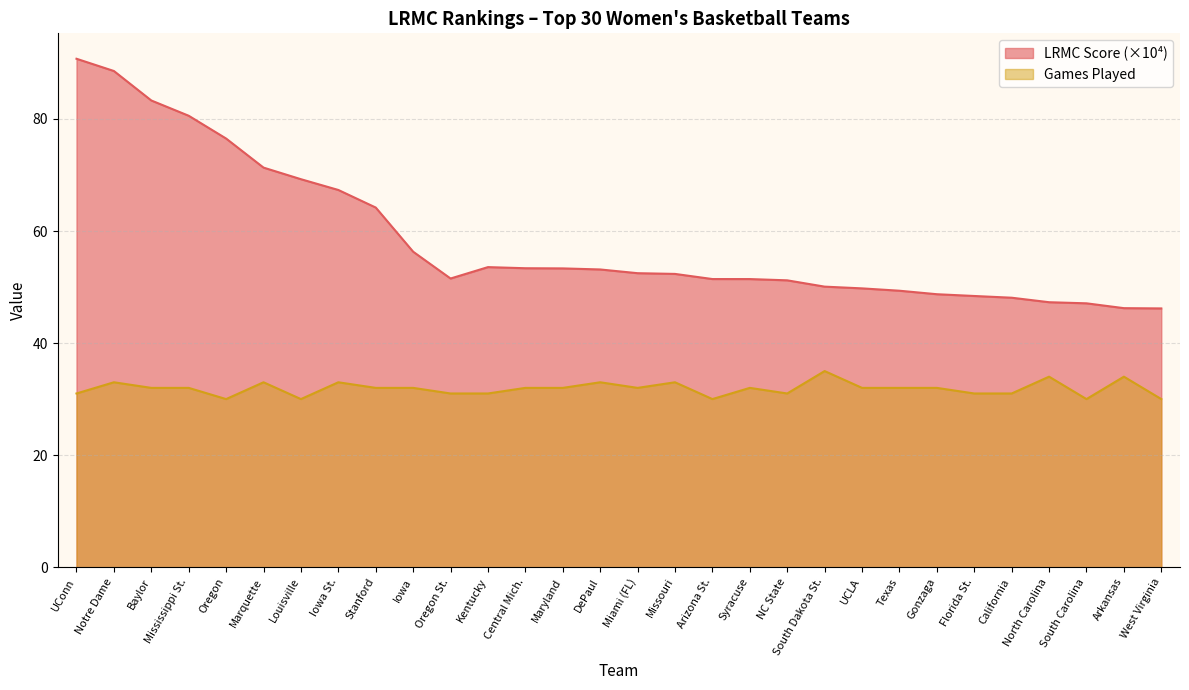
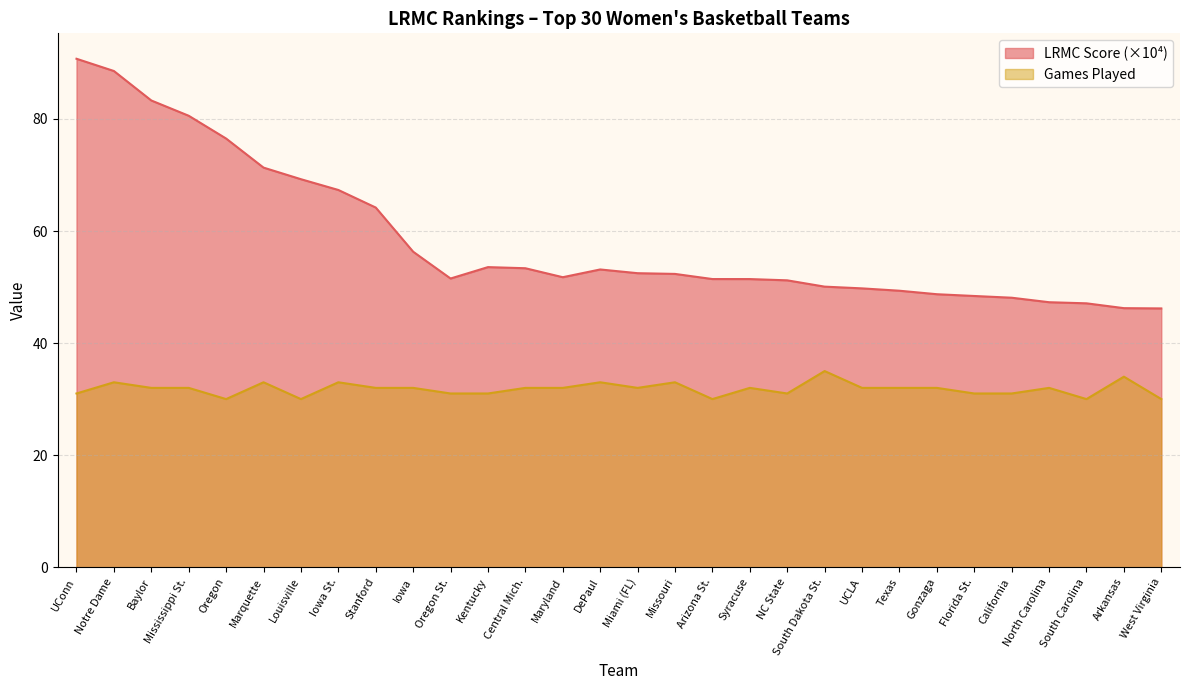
  {
    "LRMC Score (×10⁴)": {
      "UConn": 91,
      "Notre Dame": 89,
      "Baylor": 83,
      "Mississippi St.": 81,
      "Oregon": 77,
      "Marquette": 71,
      "Louisville": 69,
      "Iowa St.": 67,
      "Stanford": 64,
      "Iowa": 56,
      "Oregon St.": 52,
      "Kentucky": 54,
      "Central Mich.": 53,
-     "Maryland": 53,
+     "Maryland": 52,
      "DePaul": 53,
      "Miami (FL)": 52,
      "Missouri": 52,
      "Arizona St.": 51,
      "Syracuse": 51,
      "NC State": 51,
      "South Dakota St.": 50,
      "UCLA": 50,
      "Texas": 49,
      "Gonzaga": 49,
      "Florida St.": 48,
      "California": 48,
      "North Carolina": 47,
      "South Carolina": 47,
      "Arkansas": 46,
      "West Virginia": 46
    },
    "Games Played": {
      "UConn": 31,
      "Notre Dame": 33,
      "Baylor": 32,
      "Mississippi St.": 32,
      "Oregon": 30,
      "Marquette": 33,
      "Louisville": 30,
      "Iowa St.": 33,
      "Stanford": 32,
      "Iowa": 32,
      "Oregon St.": 31,
      "Kentucky": 31,
      "Central Mich.": 32,
      "Maryland": 32,
      "DePaul": 33,
      "Miami (FL)": 32,
      "Missouri": 33,
      "Arizona St.": 30,
      "Syracuse": 32,
      "NC State": 31,
      "South Dakota St.": 35,
      "UCLA": 32,
      "Texas": 32,
      "Gonzaga": 32,
      "Florida St.": 31,
      "California": 31,
-     "North Carolina": 34,
+     "North Carolina": 32,
      "South Carolina": 30,
      "Arkansas": 34,
      "West Virginia": 30
    }
  }
